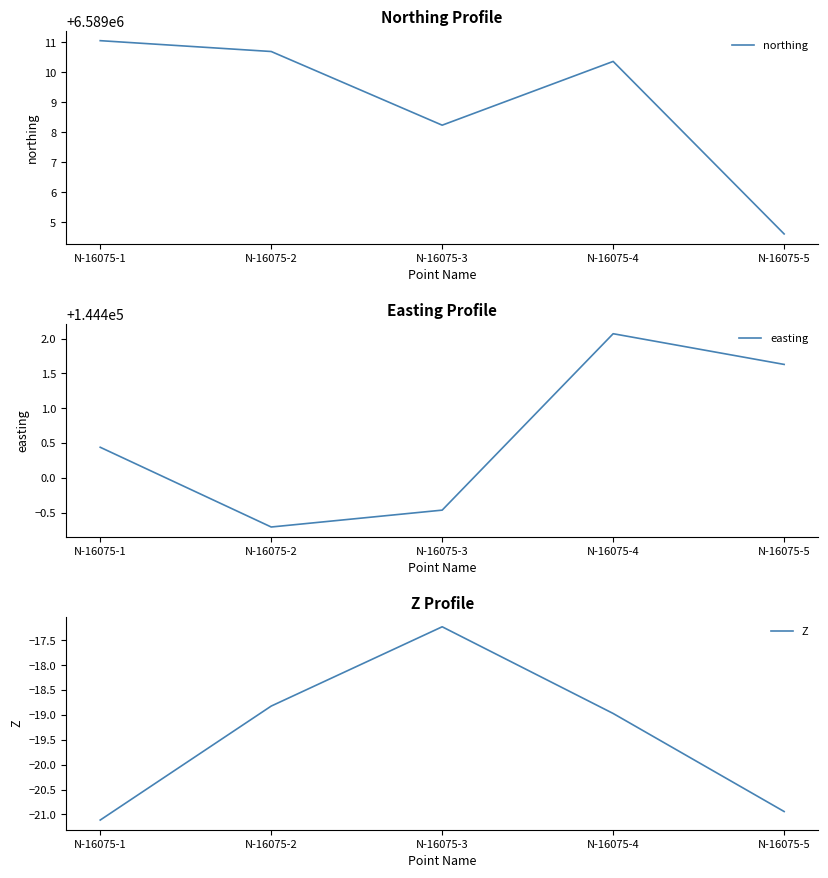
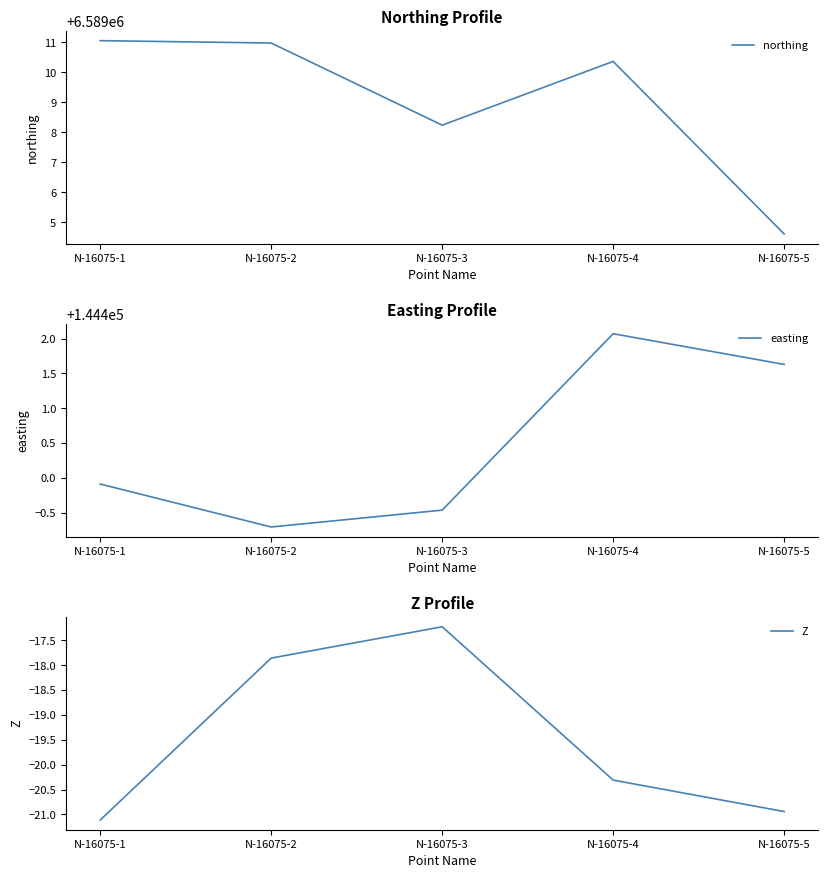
  {
    "Northing Profile": {
      "N-16075-1": 6589011.1,
-     "N-16075-2": 6589010.7,
+     "N-16075-2": 6589011.0,
      "N-16075-3": 6589008.2,
      "N-16075-4": 6589010.4,
      "N-16075-5": 6589004.6
    },
    "Easting Profile": {
-     "N-16075-1": 144400.4,
+     "N-16075-1": 144399.9,
      "N-16075-2": 144399.3,
      "N-16075-3": 144399.5,
      "N-16075-4": 144402.1,
      "N-16075-5": 144401.6
    },
    "Z Profile": {
      "N-16075-1": -21.1,
-     "N-16075-2": -18.8,
+     "N-16075-2": -17.9,
      "N-16075-3": -17.2,
-     "N-16075-4": -19.0,
+     "N-16075-4": -20.3,
      "N-16075-5": -20.9
    }
  }
